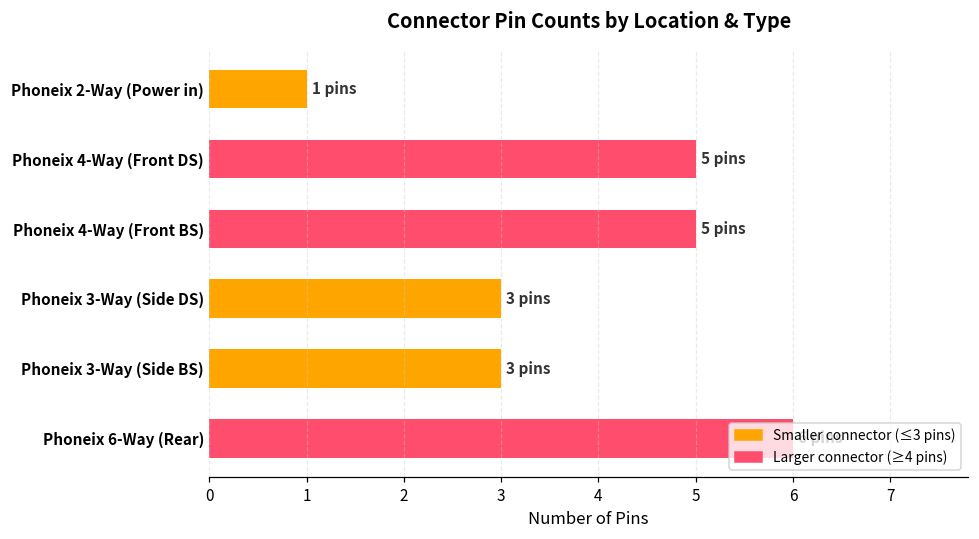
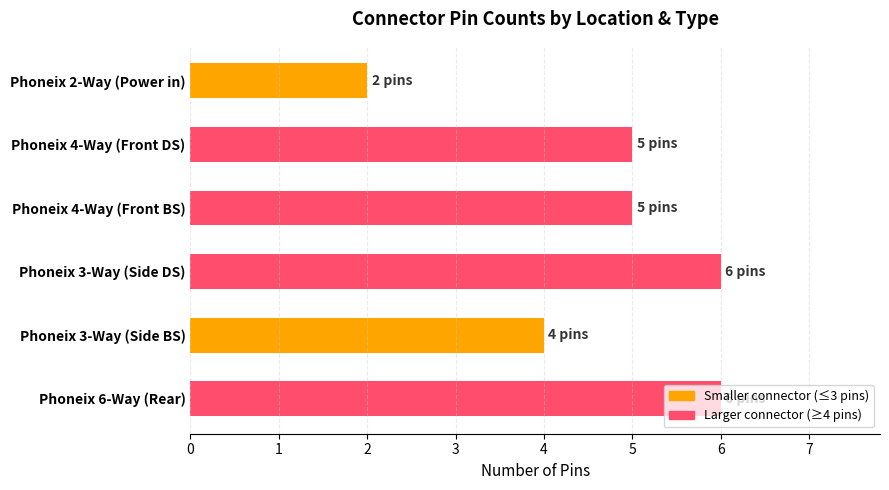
  {
-   "Phoneix 2-Way (Power in)": 1,
+   "Phoneix 2-Way (Power in)": 2,
    "Phoneix 4-Way (Front DS)": 5,
    "Phoneix 4-Way (Front BS)": 5,
-   "Phoneix 3-Way (Side DS)": 3,
-   "Phoneix 3-Way (Side BS)": 3
+   "Phoneix 3-Way (Side DS)": 6,
+   "Phoneix 3-Way (Side BS)": 4
  }
